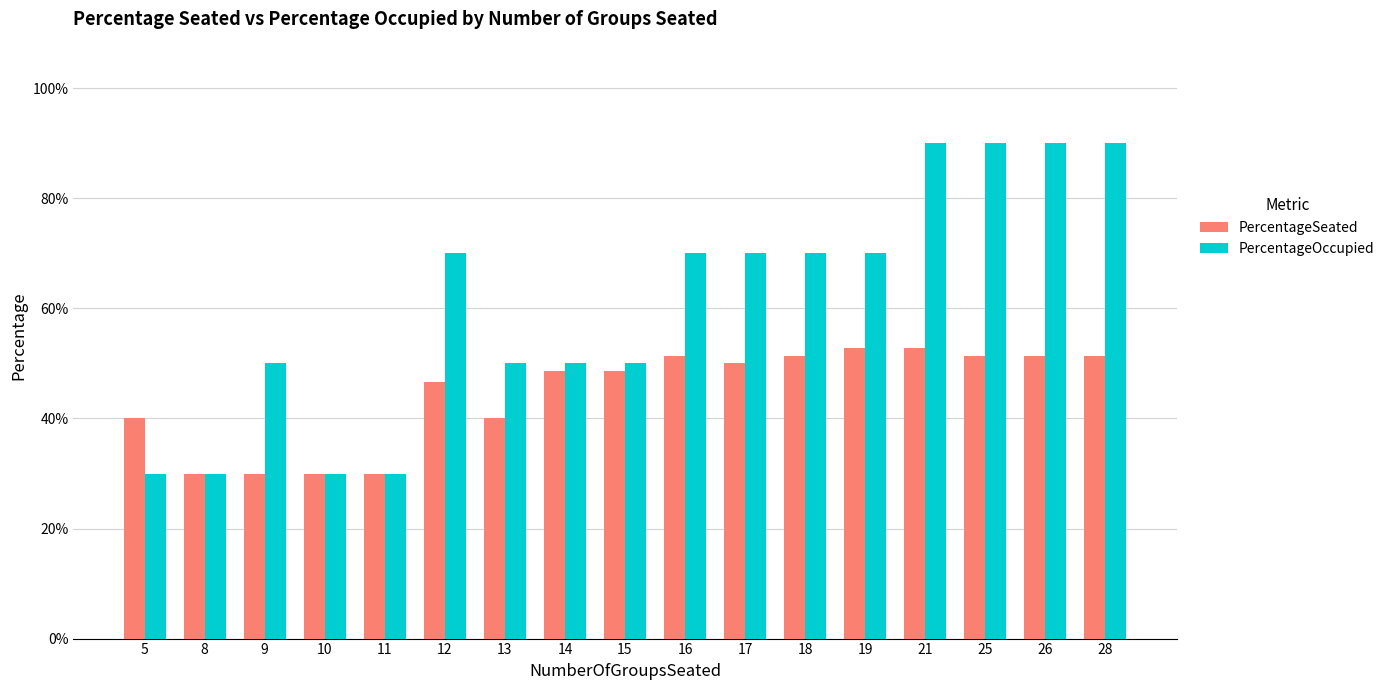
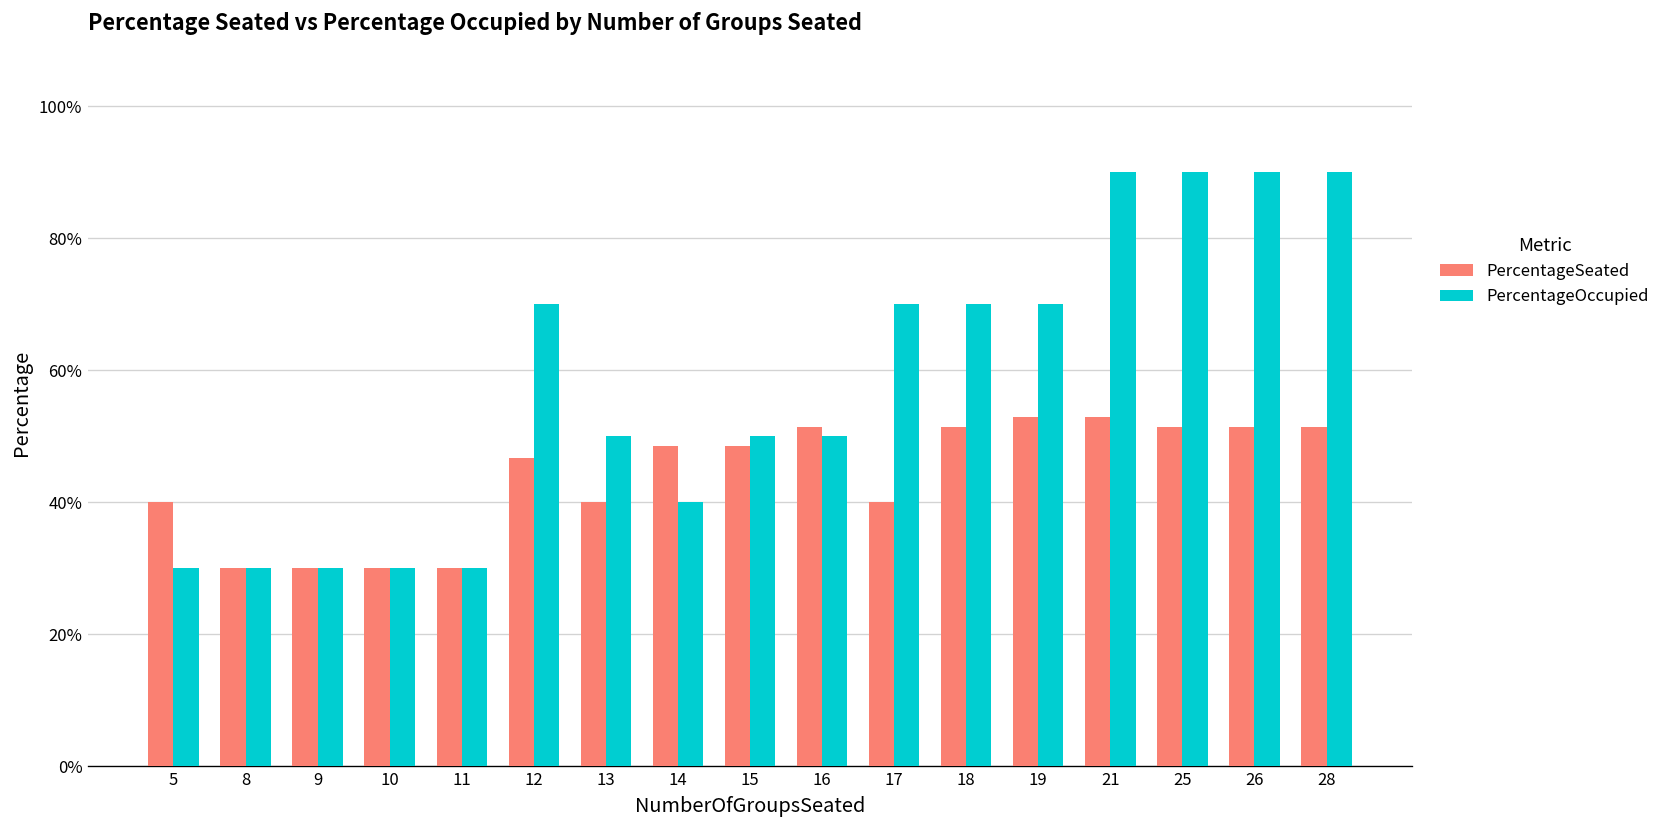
  {
    "PercentageSeated": {
      "5": "40%",
      "8": "30%",
      "9": "30%",
      "10": "30%",
      "11": "30%",
      "12": "47%",
      "13": "40%",
      "14": "49%",
      "15": "49%",
      "16": "51%",
-     "17": "50%",
+     "17": "40%",
      "18": "51%",
      "19": "53%",
      "21": "53%",
      "25": "51%",
      "26": "51%",
      "28": "51%"
    },
    "PercentageOccupied": {
      "5": "30%",
      "8": "30%",
-     "9": "50%",
+     "9": "30%",
      "10": "30%",
      "11": "30%",
      "12": "70%",
      "13": "50%",
-     "14": "50%",
+     "14": "40%",
      "15": "50%",
-     "16": "70%",
+     "16": "50%",
      "17": "70%",
      "18": "70%",
      "19": "70%",
      "21": "90%",
      "25": "90%",
      "26": "90%",
      "28": "90%"
    }
  }
